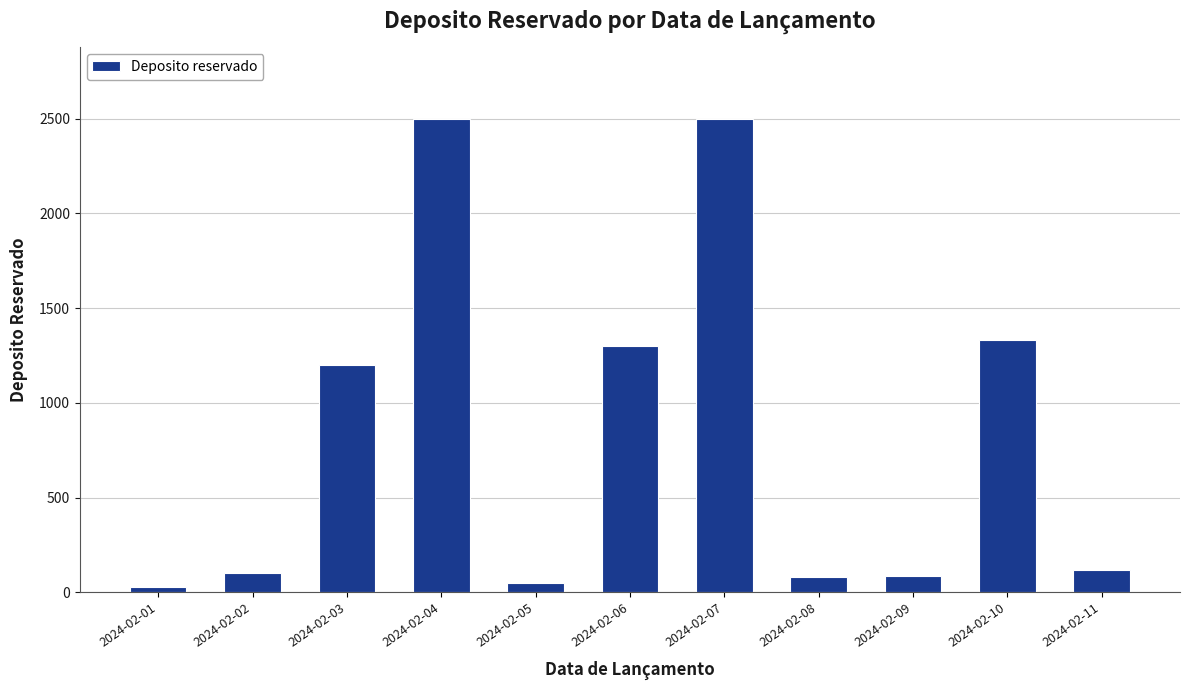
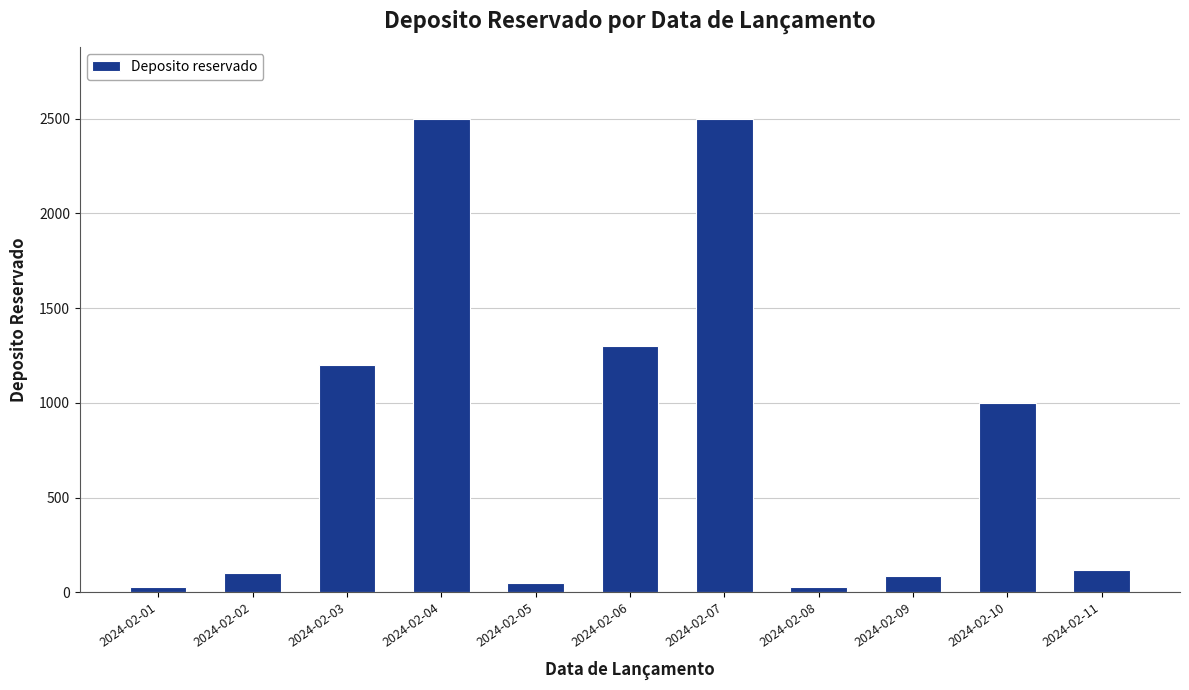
  {
    "2024-02-01": 30,
    "2024-02-02": 100,
    "2024-02-03": 1200,
    "2024-02-04": 2500,
    "2024-02-05": 50,
    "2024-02-06": 1300,
    "2024-02-07": 2500,
-   "2024-02-08": 80,
+   "2024-02-08": 30,
    "2024-02-09": 90,
-   "2024-02-10": 1330,
+   "2024-02-10": 1000,
    "2024-02-11": 120
  }
